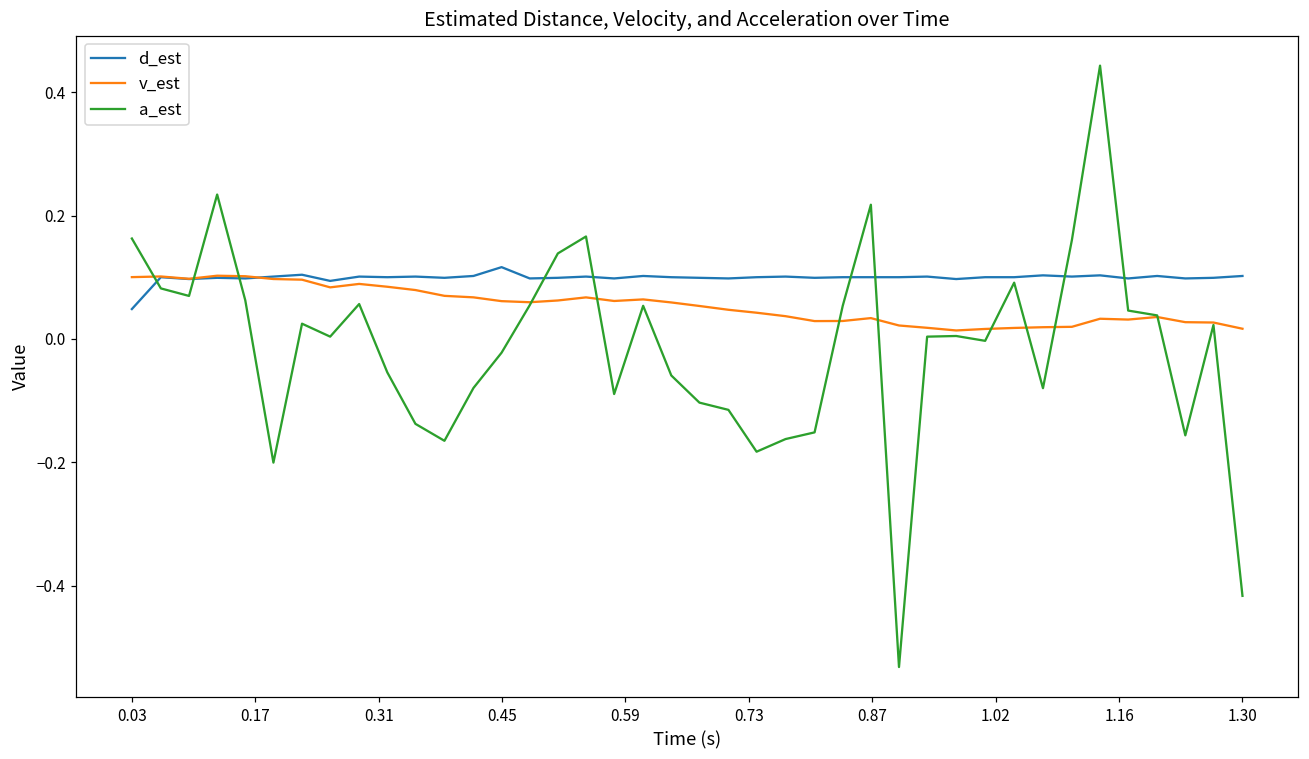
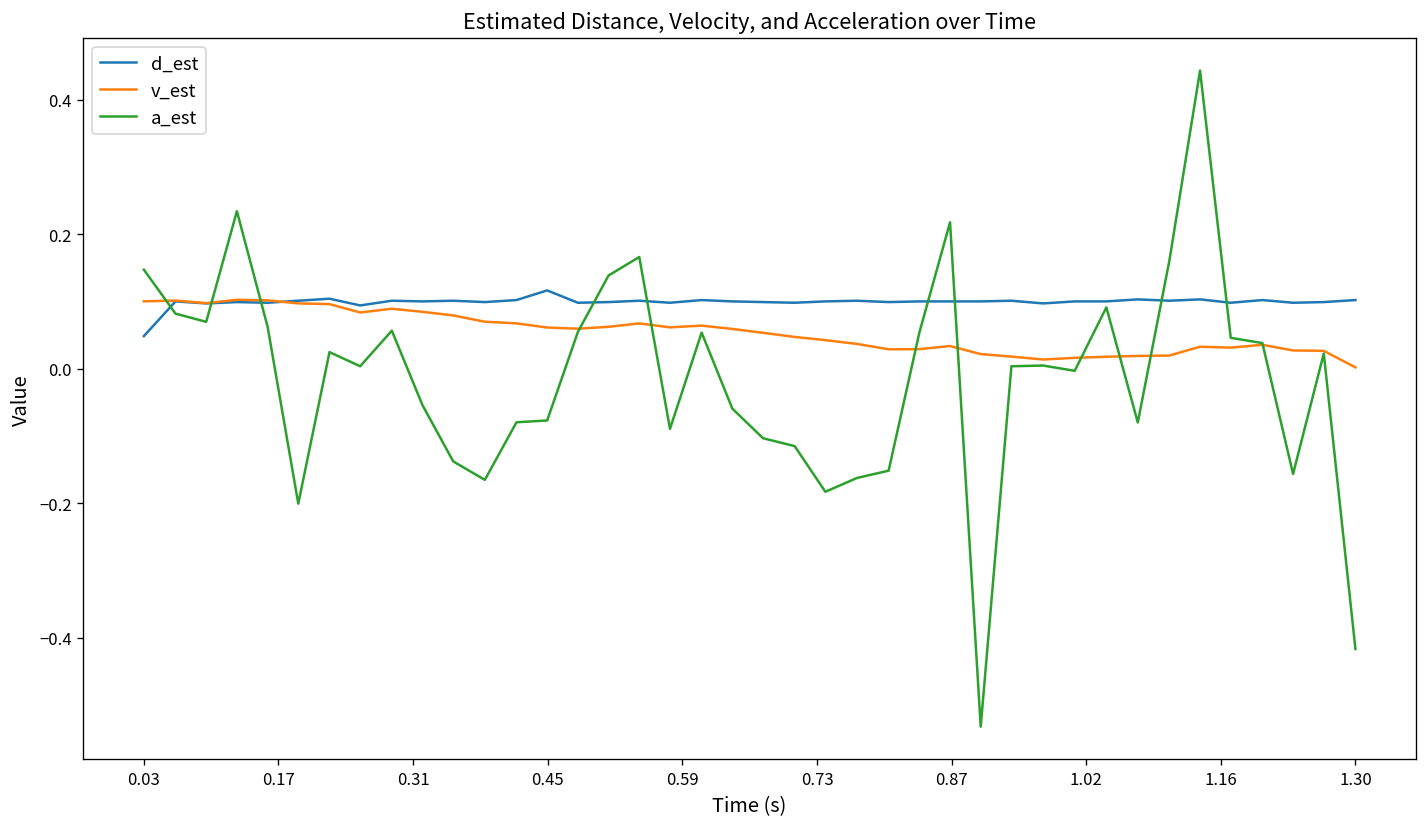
  {
    "d_est": {
      "0.03": 0.05,
      "0.45": 0.12,
      "1.30": 0.10
    },
    "v_est": {
      "0.03": 0.10,
      "0.45": 0.06,
-     "1.30": 0.02
+     "1.30": 0.00
    },
    "a_est": {
-     "0.03": 0.16,
-     "0.45": -0.02,
+     "0.03": 0.15,
+     "0.45": -0.08,
      "1.30": -0.42
    }
  }
